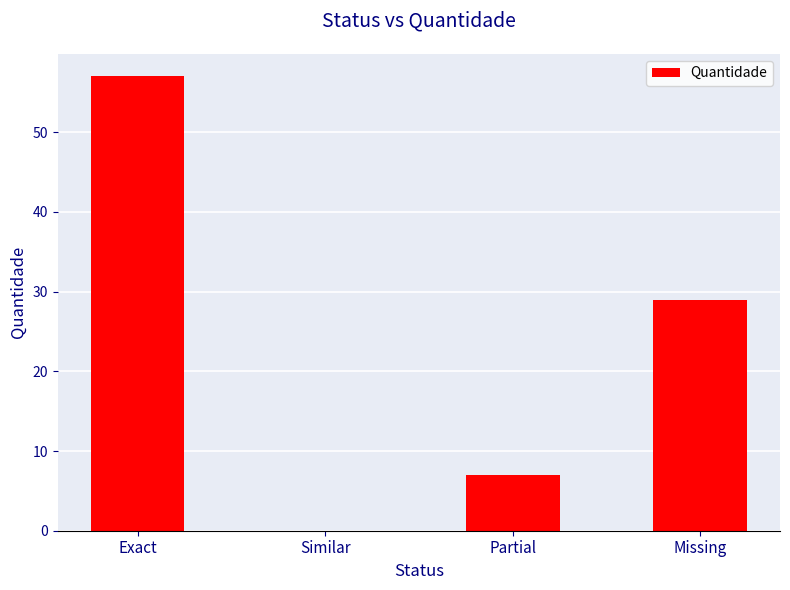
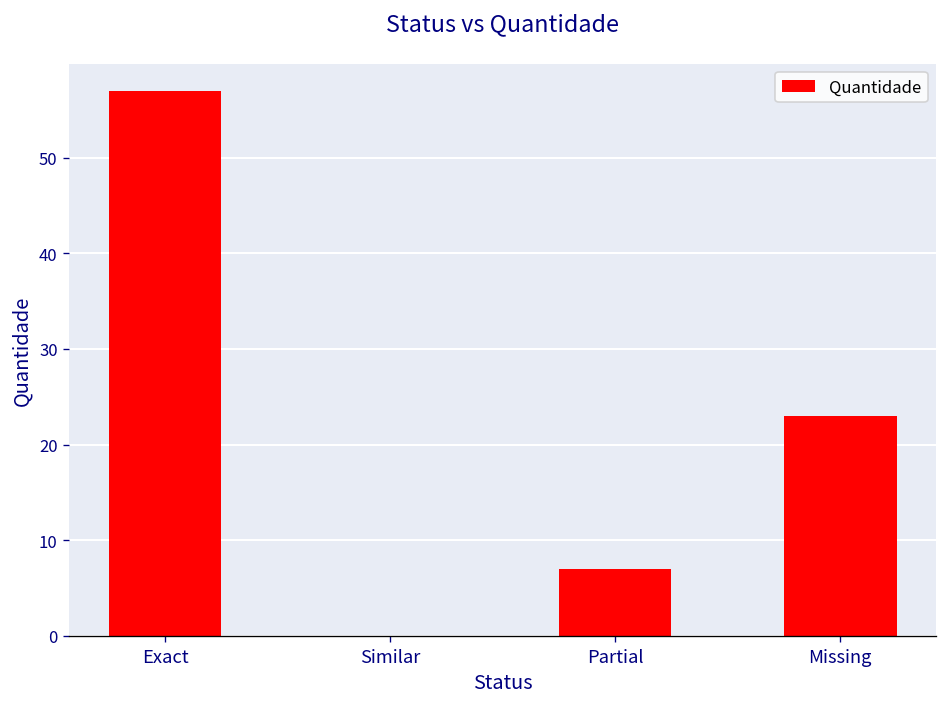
  {
    "Exact": 57,
    "Similar": 0,
    "Partial": 7,
-   "Missing": 29
+   "Missing": 23
  }
